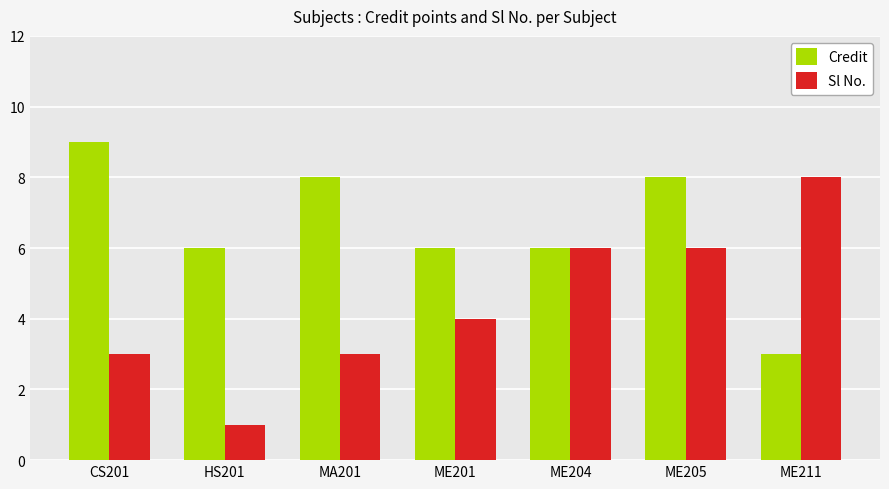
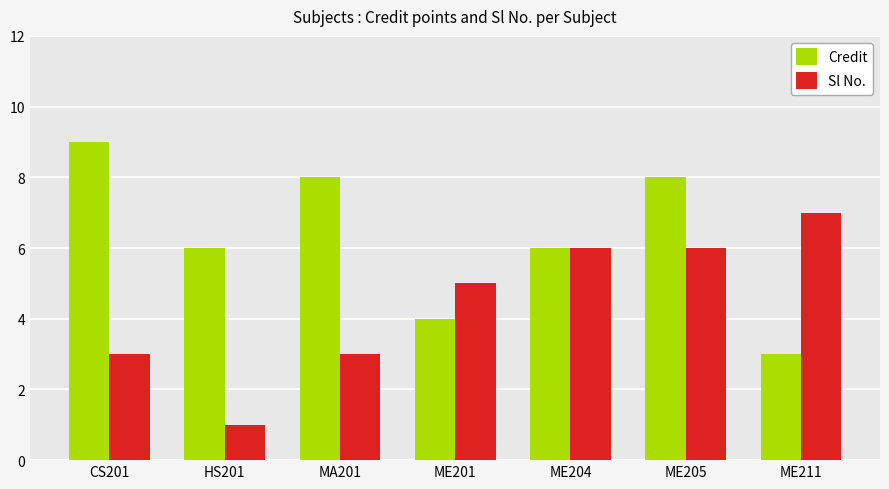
  {
    "Credit": {
      "CS201": 9,
      "HS201": 6,
      "MA201": 8,
-     "ME201": 6,
+     "ME201": 4,
      "ME204": 6,
      "ME205": 8,
      "ME211": 3
    },
    "Sl No.": {
      "CS201": 3,
      "HS201": 1,
      "MA201": 3,
-     "ME201": 4,
+     "ME201": 5,
      "ME204": 6,
      "ME205": 6,
-     "ME211": 8
+     "ME211": 7
    }
  }
